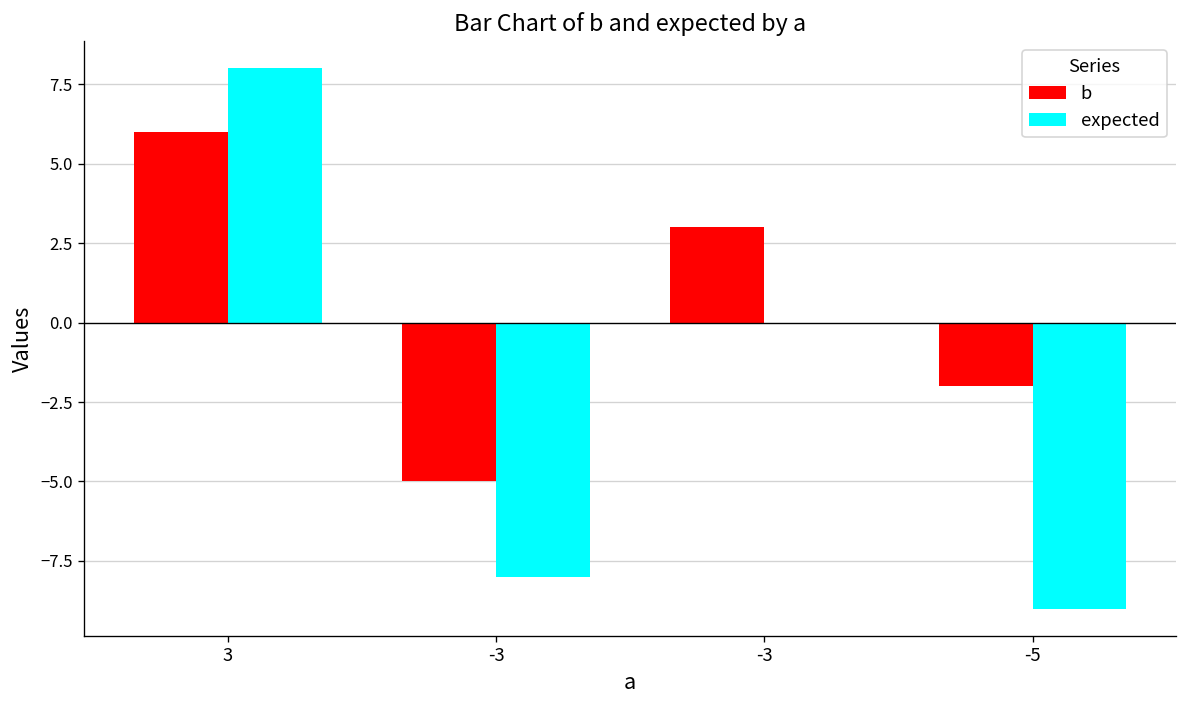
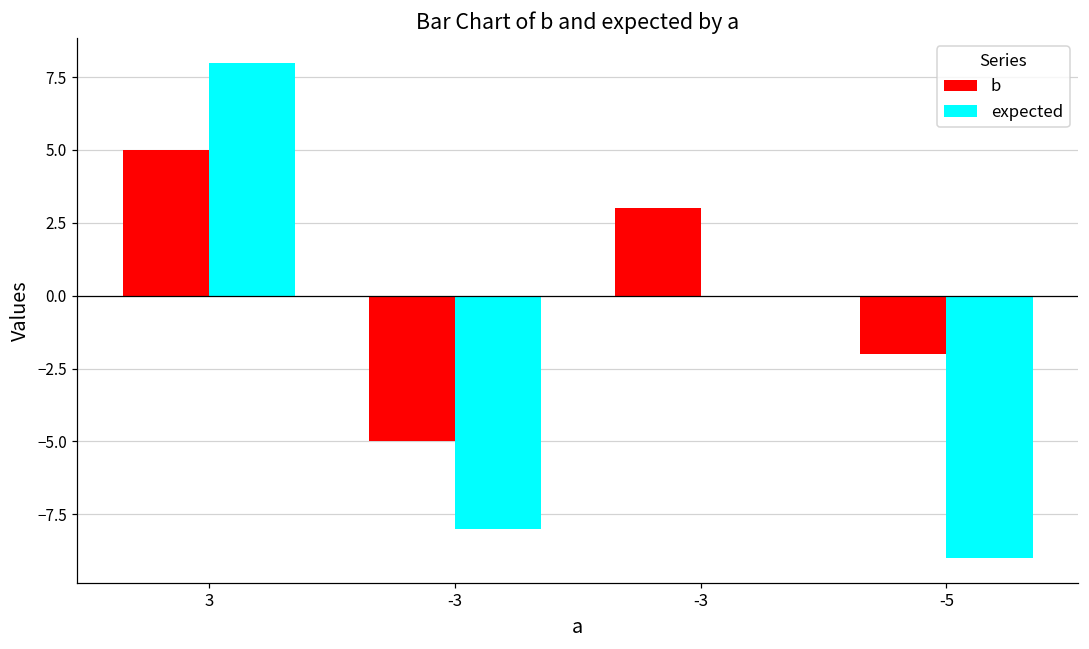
  {
    "b": {
-     "3": 6,
+     "3": 5,
      "-5": -2
    },
    "expected": {
      "3": 8,
      "-5": -9
    }
  }
